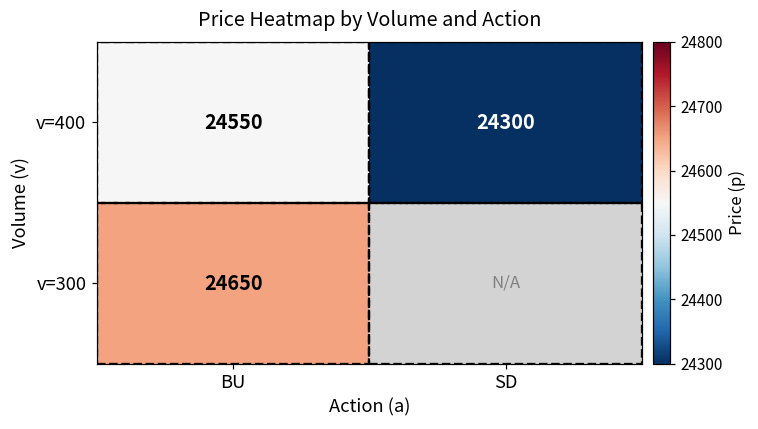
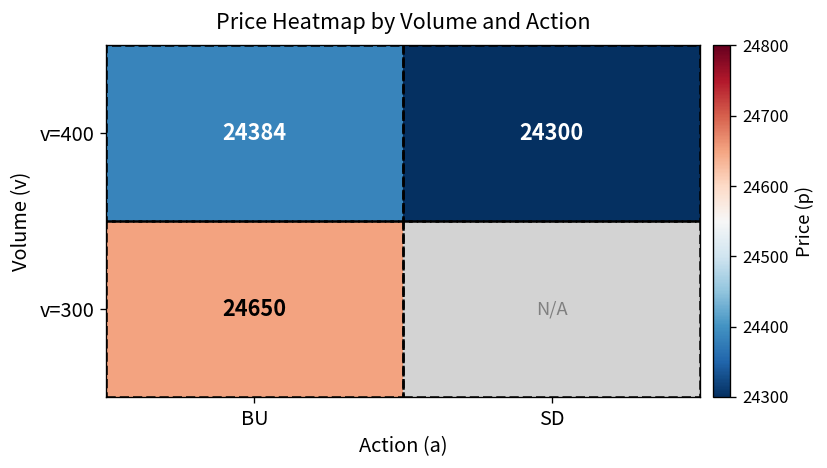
  {
    "v=400": {
-     "BU": 24550,
+     "BU": 24384,
      "SD": 24300
    },
    "v=300": {
      "BU": 24650
    }
  }
